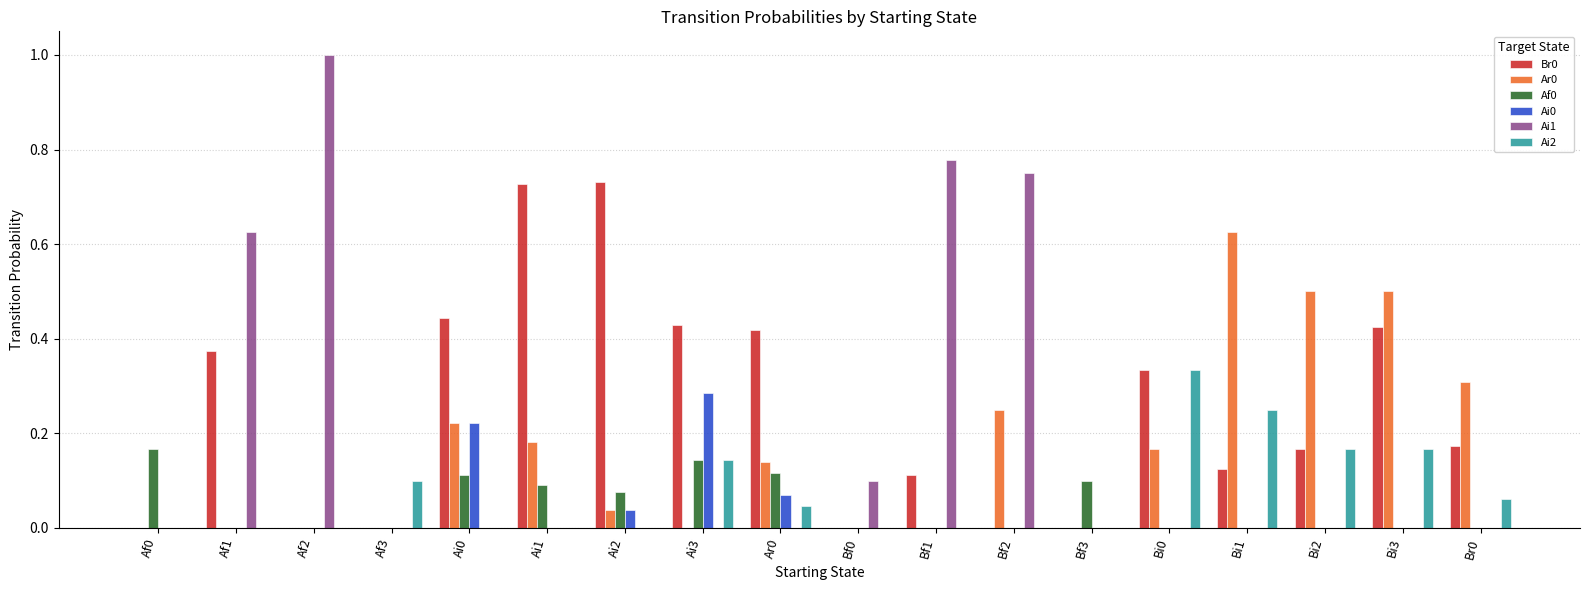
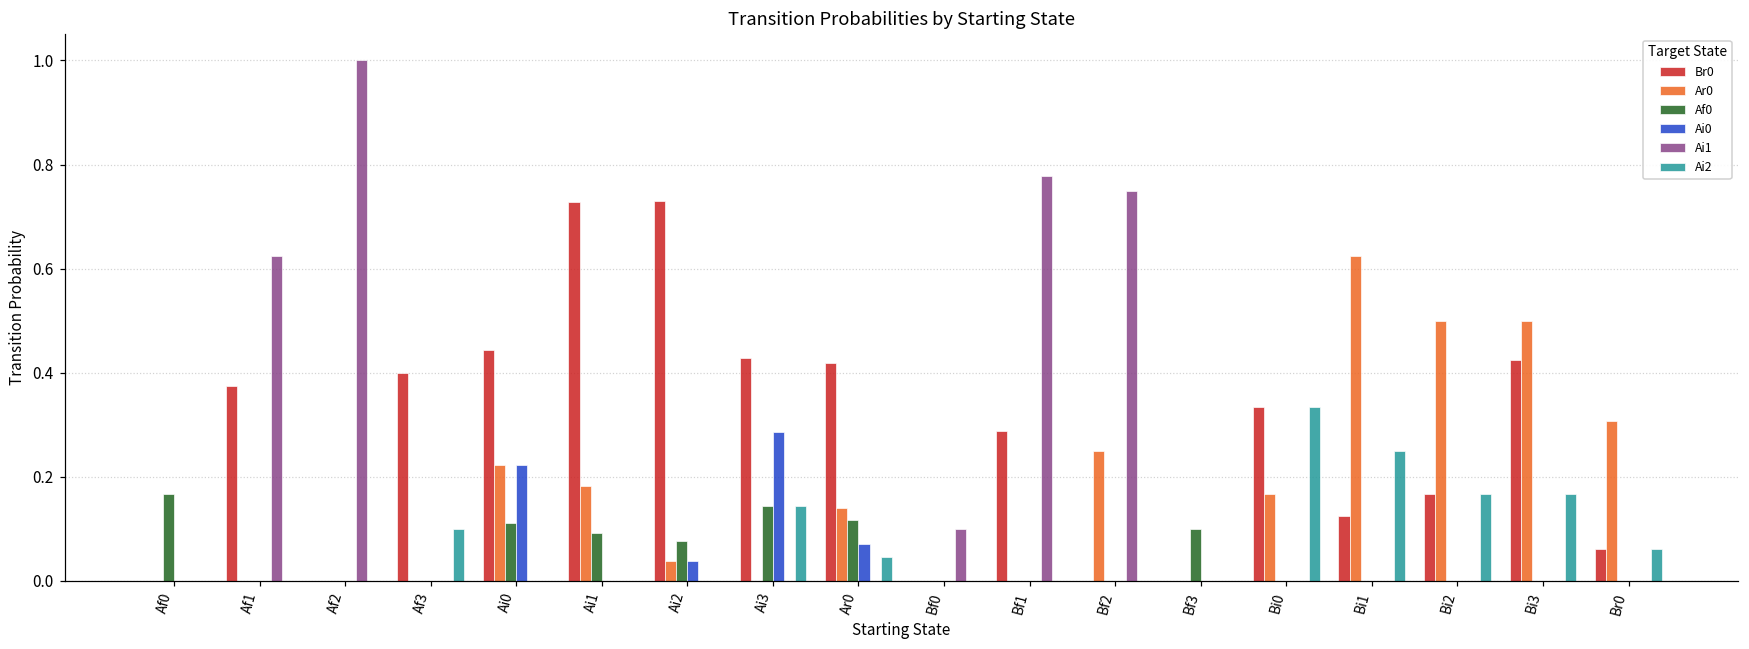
  {
    "Br0": {
      "Af0": 0.00,
      "Af1": 0.38,
      "Af2": 0.00,
-     "Af3": 0.0,
+     "Af3": 0.4,
      "Ai0": 0.44,
      "Ai1": 0.73,
      "Ai2": 0.73,
      "Ai3": 0.43,
      "Ar0": 0.42,
      "Bf0": 0.00,
-     "Bf1": 0.11,
+     "Bf1": 0.29,
      "Bf2": 0.00,
      "Bf3": 0.00,
      "Bi0": 0.33,
      "Bi1": 0.13,
      "Bi2": 0.17,
      "Bi3": 0.42,
-     "Br0": 0.17
+     "Br0": 0.06
    },
    "Ar0": {
      "Af0": 0.00,
      "Af1": 0.00,
      "Af2": 0.00,
      "Af3": 0.00,
      "Ai0": 0.22,
      "Ai1": 0.18,
      "Ai2": 0.04,
      "Ai3": 0.00,
      "Ar0": 0.14,
      "Bf0": 0.00,
      "Bf1": 0.00,
      "Bf2": 0.25,
      "Bf3": 0.00,
      "Bi0": 0.17,
      "Bi1": 0.63,
      "Bi2": 0.50,
      "Bi3": 0.50,
      "Br0": 0.31
    },
    "Af0": {
      "Af0": 0.17,
      "Af1": 0.00,
      "Af2": 0.00,
      "Af3": 0.00,
      "Ai0": 0.11,
      "Ai1": 0.09,
      "Ai2": 0.08,
      "Ai3": 0.14,
      "Ar0": 0.12,
      "Bf0": 0.00,
      "Bf1": 0.00,
      "Bf2": 0.00,
      "Bf3": 0.10,
      "Bi0": 0.00,
      "Bi1": 0.00,
      "Bi2": 0.00,
      "Bi3": 0.00,
      "Br0": 0.00
    },
    "Ai0": {
      "Af0": 0.00,
      "Af1": 0.00,
      "Af2": 0.00,
      "Af3": 0.00,
      "Ai0": 0.22,
      "Ai1": 0.00,
      "Ai2": 0.04,
      "Ai3": 0.29,
      "Ar0": 0.07,
      "Bf0": 0.00,
      "Bf1": 0.00,
      "Bf2": 0.00,
      "Bf3": 0.00,
      "Bi0": 0.00,
      "Bi1": 0.00,
      "Bi2": 0.00,
      "Bi3": 0.00,
      "Br0": 0.00
    },
    "Ai1": {
      "Af0": 0.00,
      "Af1": 0.63,
      "Af2": 1.00,
      "Af3": 0.00,
      "Ai0": 0.00,
      "Ai1": 0.00,
      "Ai2": 0.00,
      "Ai3": 0.00,
      "Ar0": 0.00,
      "Bf0": 0.10,
      "Bf1": 0.78,
      "Bf2": 0.75,
      "Bf3": 0.00,
      "Bi0": 0.00,
      "Bi1": 0.00,
      "Bi2": 0.00,
      "Bi3": 0.00,
      "Br0": 0.00
    },
    "Ai2": {
      "Af0": 0.00,
      "Af1": 0.00,
      "Af2": 0.00,
      "Af3": 0.10,
      "Ai0": 0.00,
      "Ai1": 0.00,
      "Ai2": 0.00,
      "Ai3": 0.14,
      "Ar0": 0.05,
      "Bf0": 0.00,
      "Bf1": 0.00,
      "Bf2": 0.00,
      "Bf3": 0.00,
      "Bi0": 0.33,
      "Bi1": 0.25,
      "Bi2": 0.17,
      "Bi3": 0.17,
      "Br0": 0.06
    }
  }
